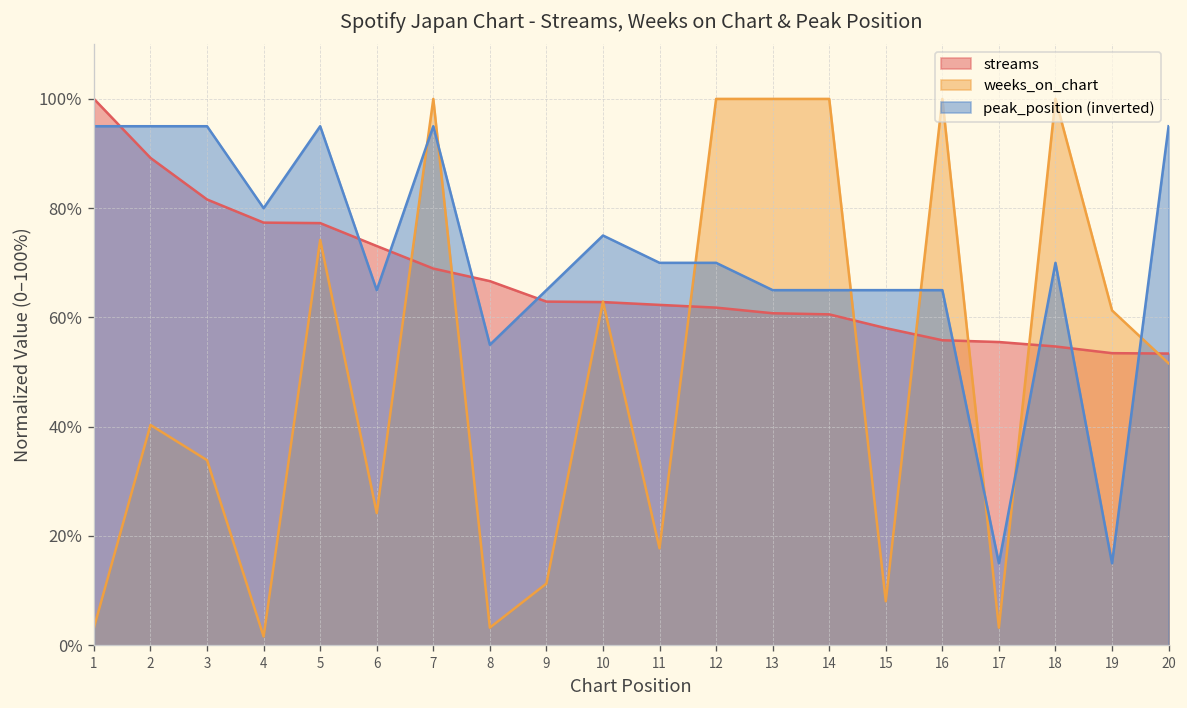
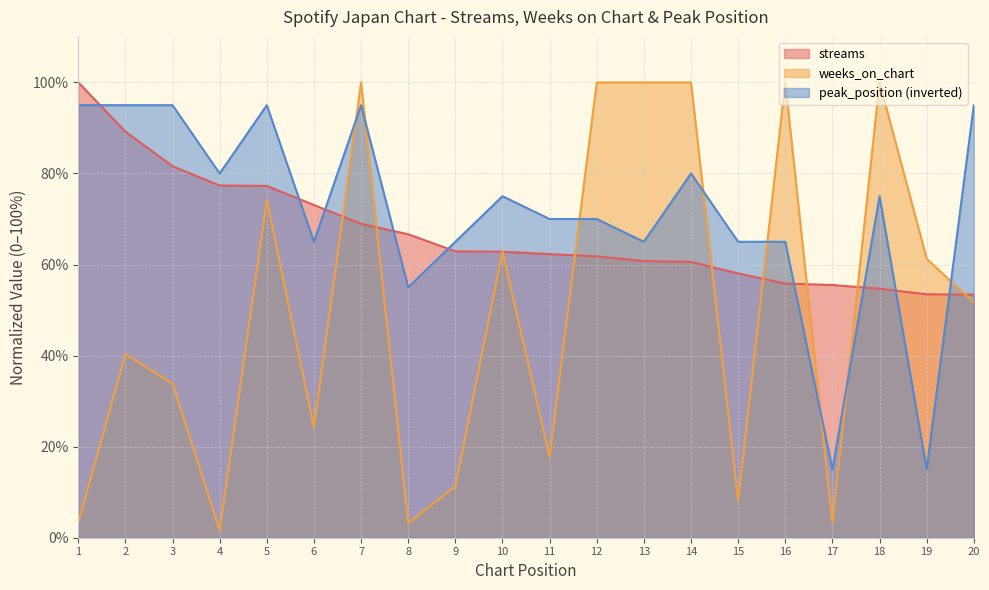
  {
    "peak_position (inverted)": {
      "1": "95%",
      "2": "95%",
      "3": "95%",
      "4": "80%",
      "5": "95%",
      "6": "65%",
      "7": "95%",
      "8": "55%",
      "9": "65%",
      "10": "75%",
      "11": "70%",
      "12": "70%",
      "13": "65%",
-     "14": "65%",
+     "14": "80%",
      "15": "65%",
      "16": "65%",
      "17": "15%",
-     "18": "70%",
+     "18": "75%",
      "19": "15%",
      "20": "95%"
    }
  }
